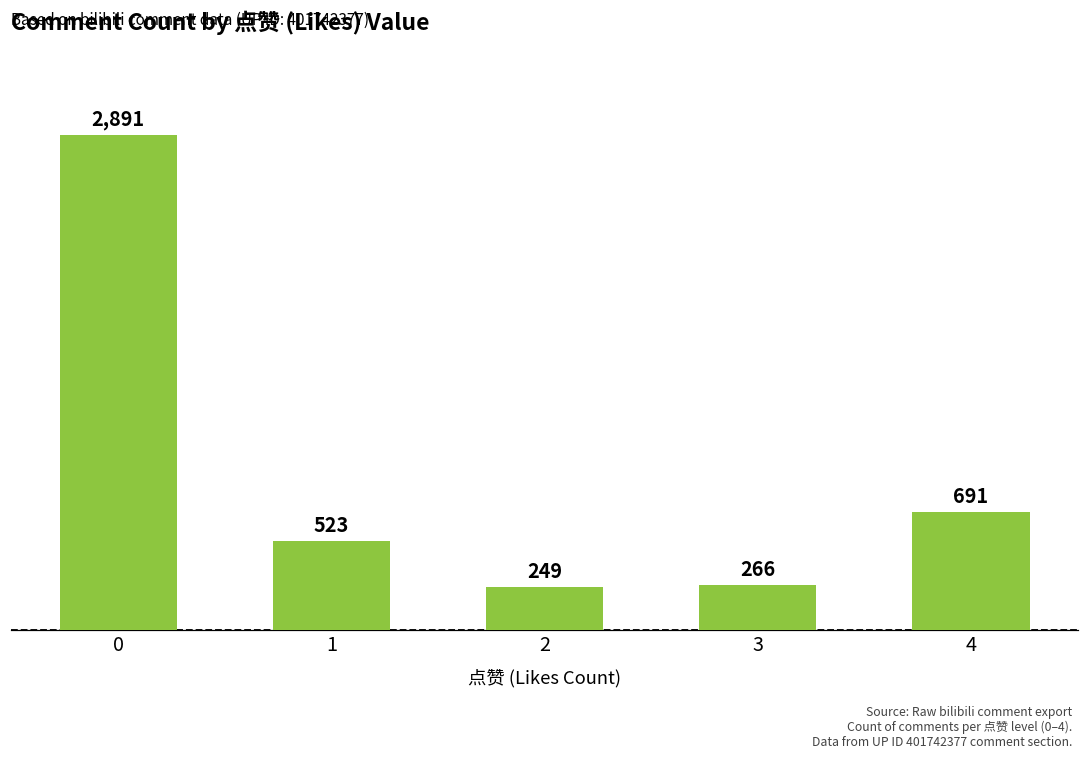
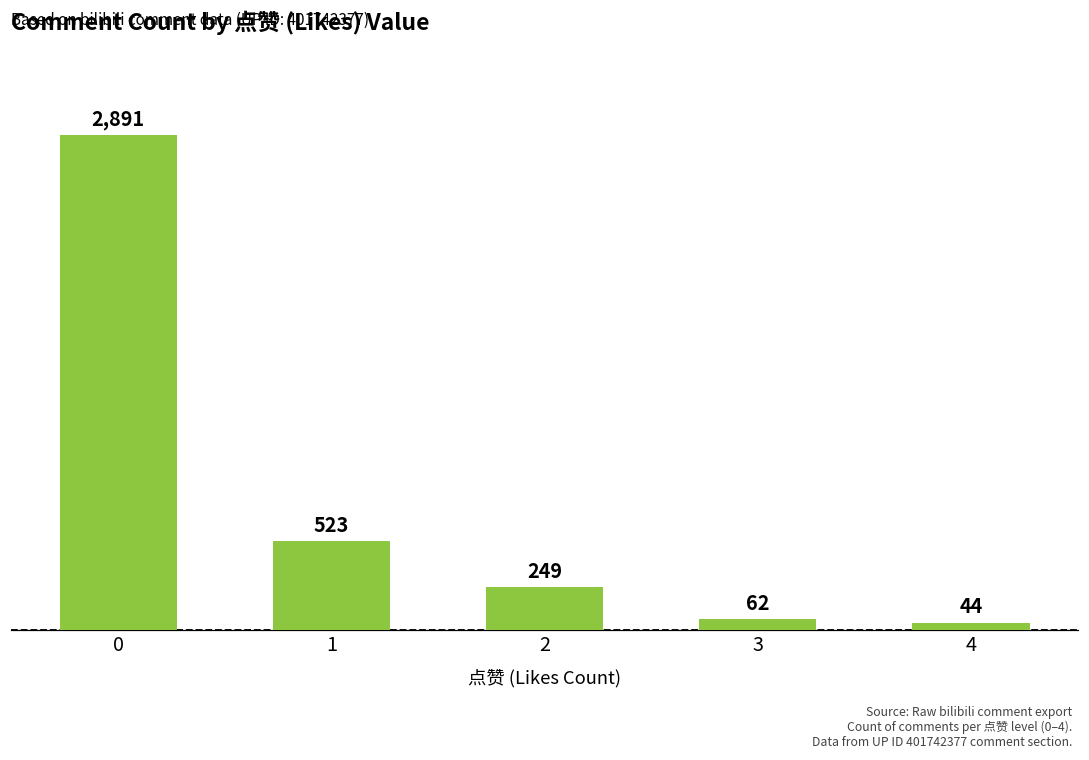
  {
    "0": "2,891",
    "1": "523",
    "2": "249",
-   "3": "266",
-   "4": "691"
+   "3": "62",
+   "4": "44"
  }
